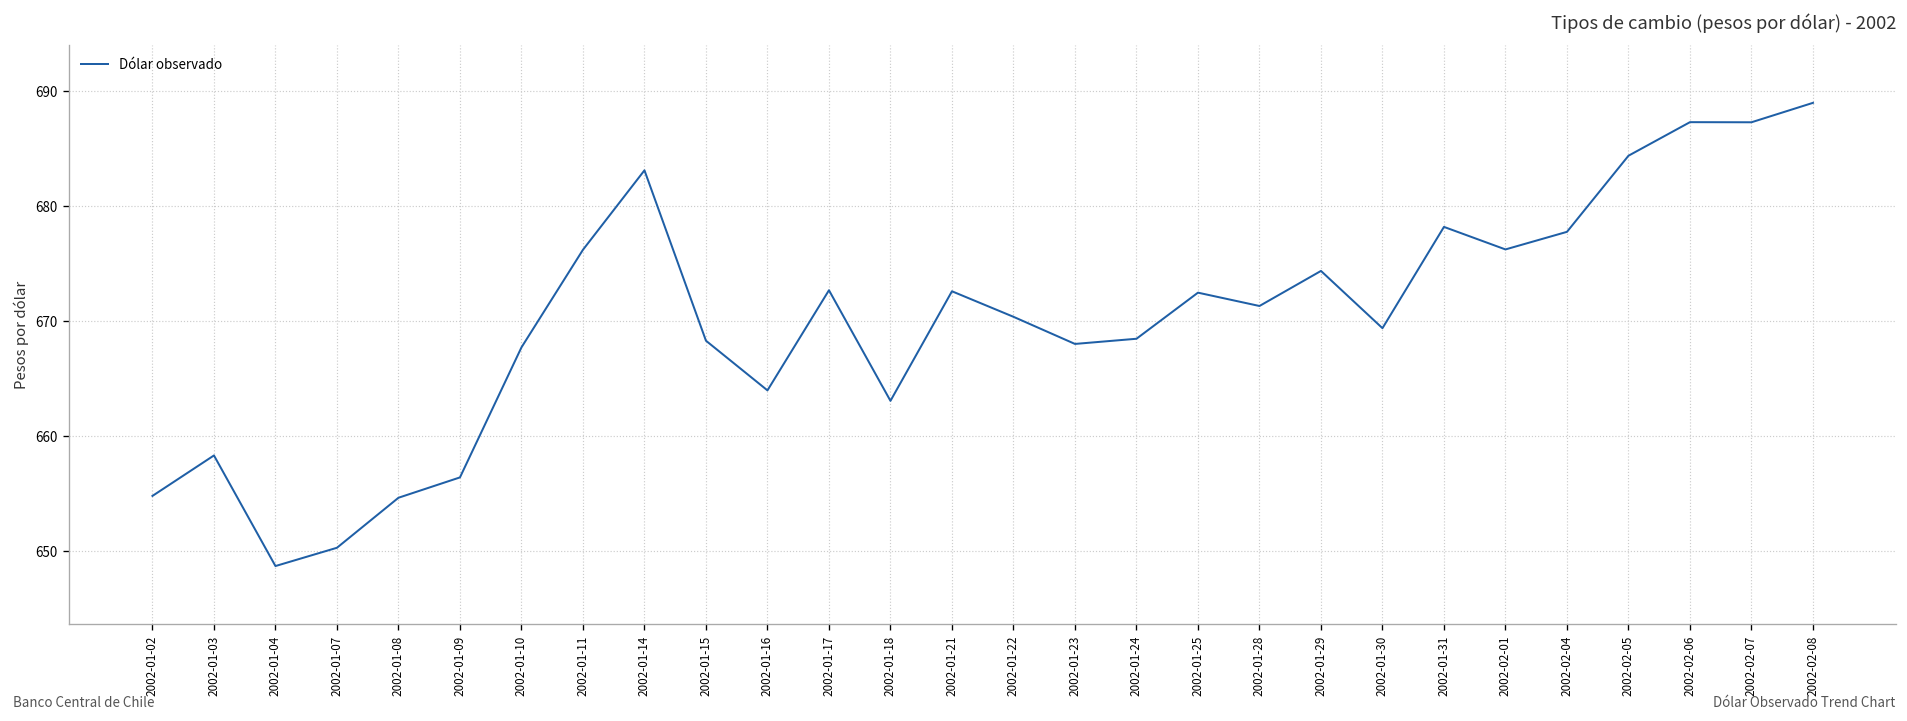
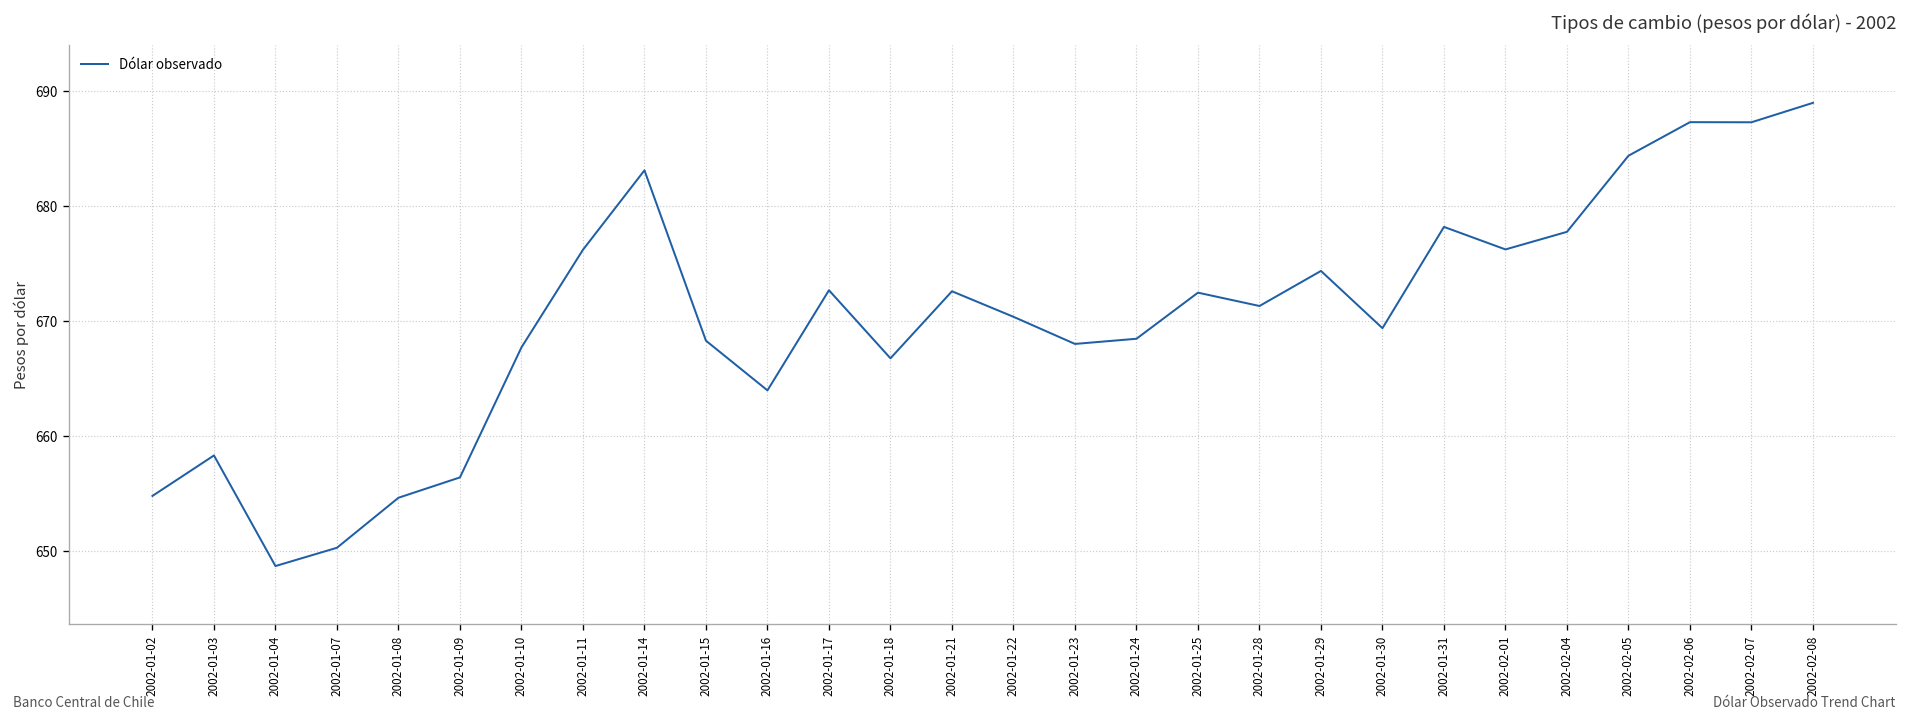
  {
    "2002-01-02": 655,
    "2002-01-03": 658,
    "2002-01-04": 649,
    "2002-01-07": 650,
    "2002-01-08": 655,
    "2002-01-09": 656,
    "2002-01-10": 668,
    "2002-01-11": 676,
    "2002-01-14": 683,
    "2002-01-15": 668,
    "2002-01-16": 664,
    "2002-01-17": 673,
-   "2002-01-18": 663,
+   "2002-01-18": 667,
    "2002-01-21": 673,
    "2002-01-22": 670,
    "2002-01-23": 668,
    "2002-01-24": 668,
    "2002-01-25": 672,
    "2002-01-28": 671,
    "2002-01-29": 674,
    "2002-01-30": 669,
    "2002-01-31": 678,
    "2002-02-01": 676,
    "2002-02-04": 678,
    "2002-02-05": 684,
    "2002-02-06": 687,
    "2002-02-07": 687,
    "2002-02-08": 689
  }
